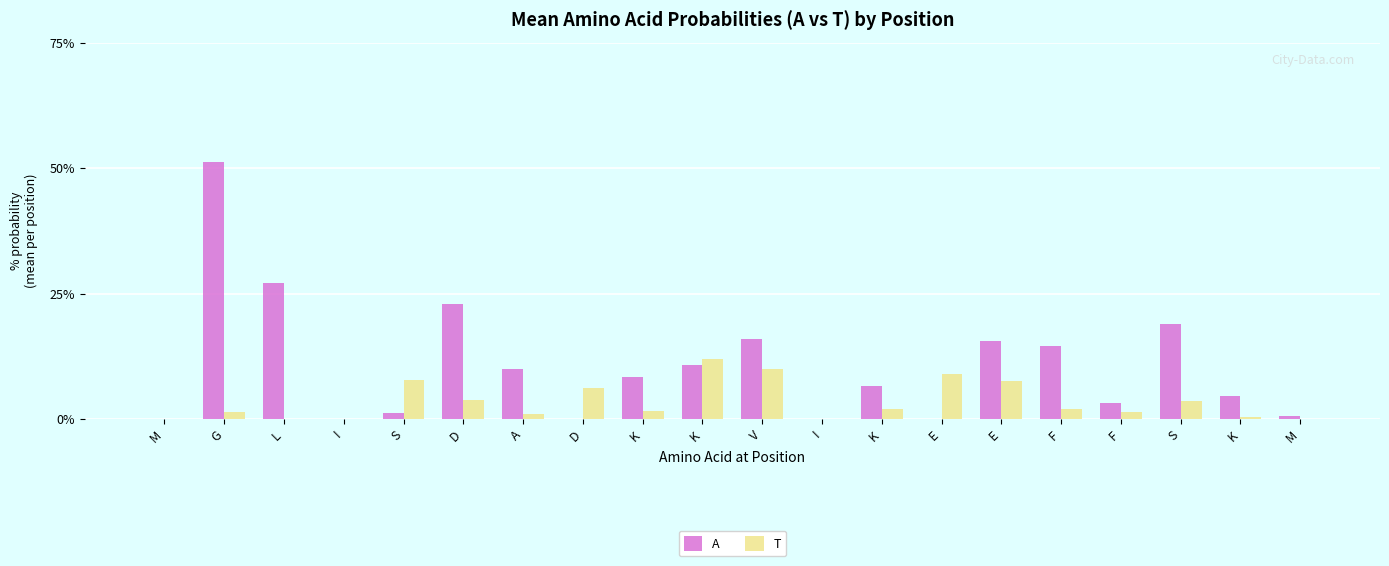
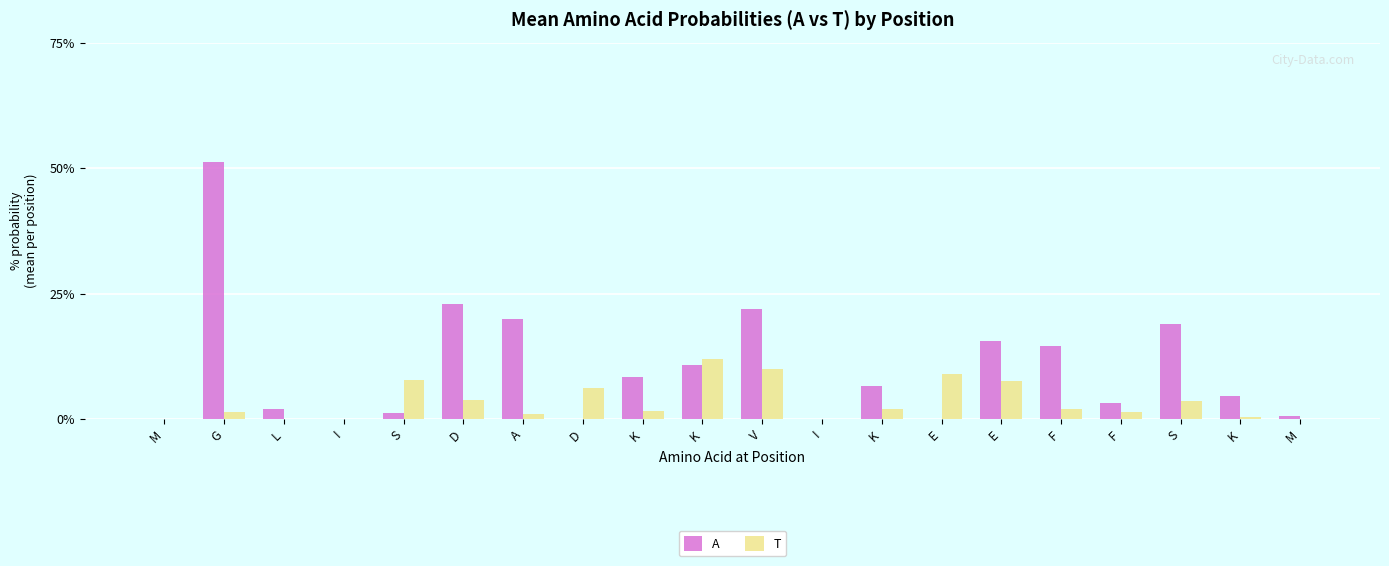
  {
    "A": {
      "G": "51%",
-     "L": "27%",
-     "A": "10%",
-     "V": "16%"
+     "L": "2%",
+     "A": "20%",
+     "V": "22%"
    },
    "T": {
      "G": "2%",
      "L": "0%",
      "A": "1%",
      "V": "10%"
    }
  }
